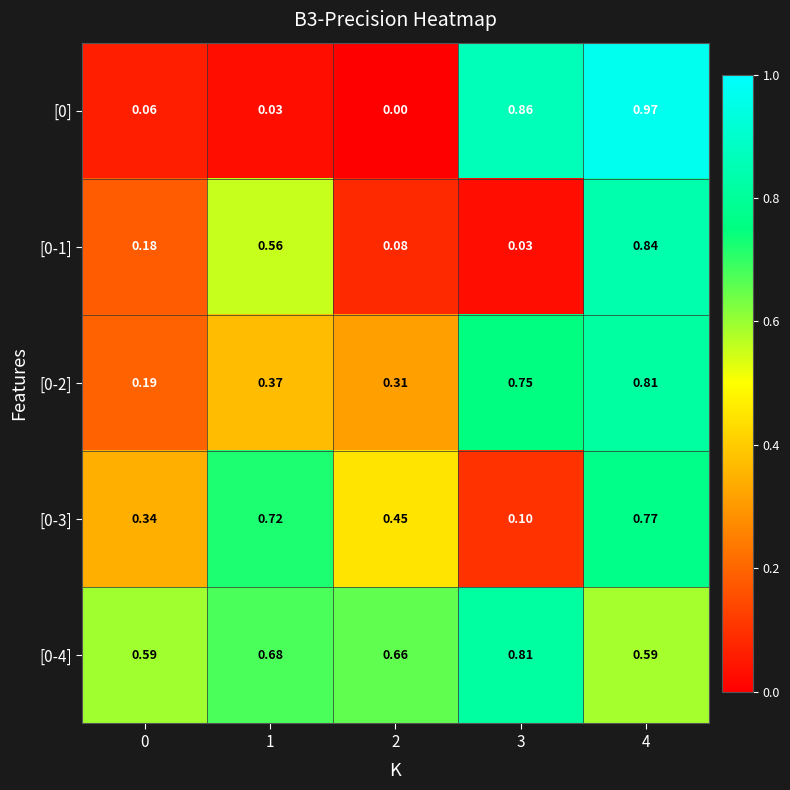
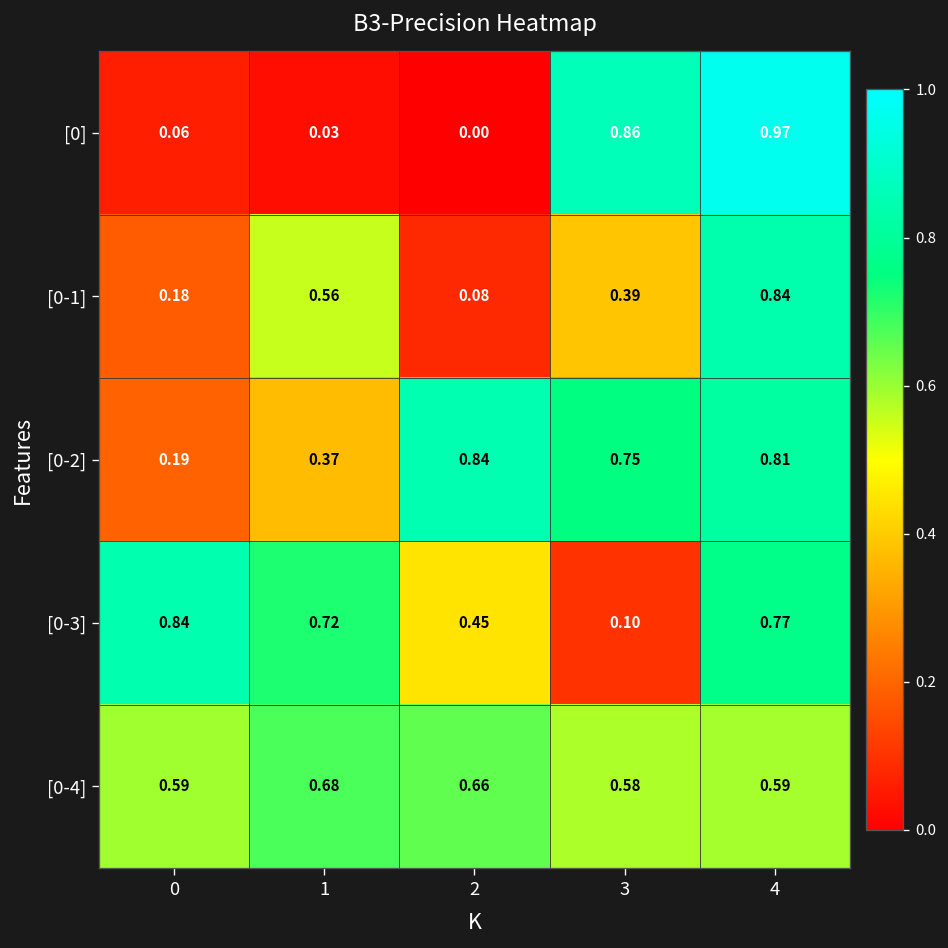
  {
    "[0]": {
      "0": 0.06,
      "1": 0.03,
      "2": 0.00,
      "3": 0.86,
      "4": 0.97
    },
    "[0-1]": {
      "0": 0.18,
      "1": 0.56,
      "2": 0.08,
-     "3": 0.03,
+     "3": 0.39,
      "4": 0.84
    },
    "[0-2]": {
      "0": 0.19,
      "1": 0.37,
-     "2": 0.31,
+     "2": 0.84,
      "3": 0.75,
      "4": 0.81
    },
    "[0-3]": {
-     "0": 0.34,
+     "0": 0.84,
      "1": 0.72,
      "2": 0.45,
      "3": 0.10,
      "4": 0.77
    },
    "[0-4]": {
      "0": 0.59,
      "1": 0.68,
      "2": 0.66,
-     "3": 0.81,
+     "3": 0.58,
      "4": 0.59
    }
  }
